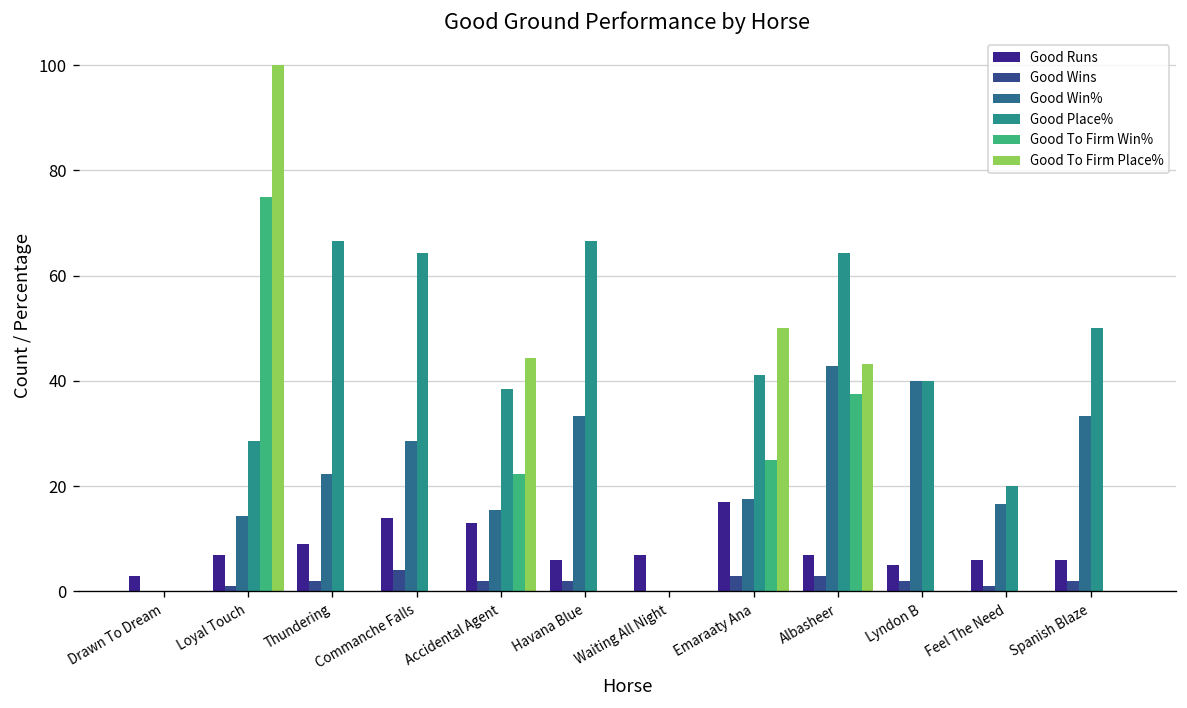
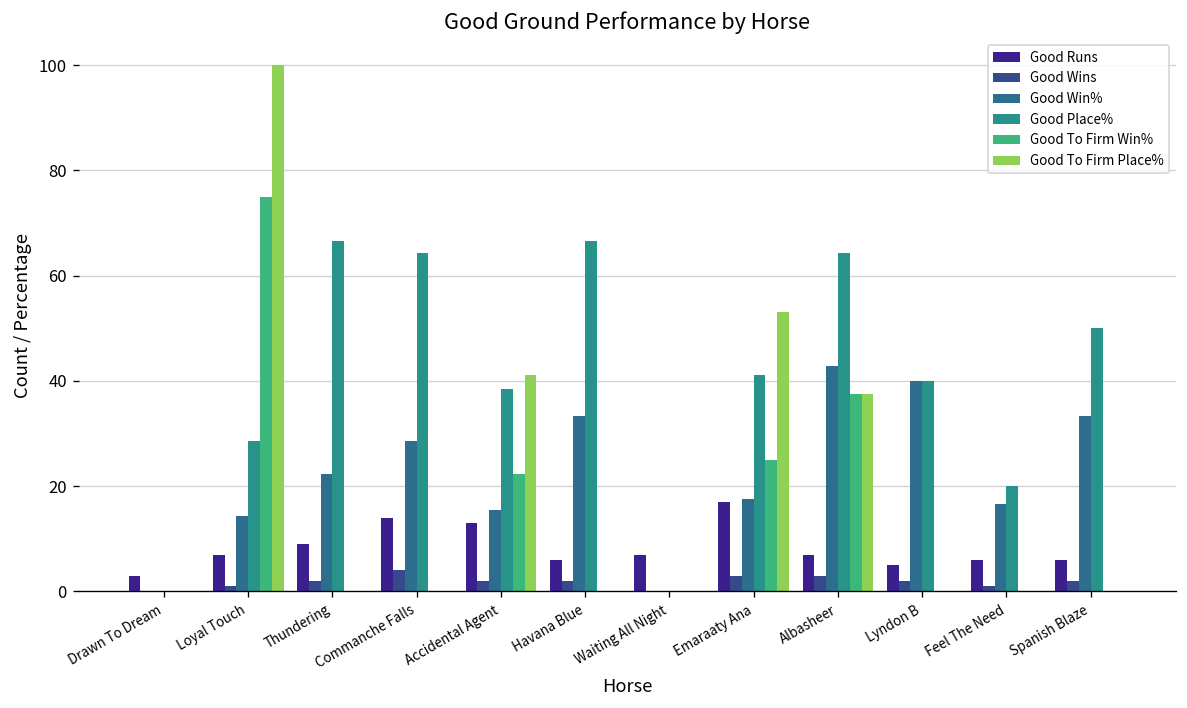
  {
    "Good To Firm Place%": {
      "Drawn To Dream": 0,
      "Loyal Touch": 100,
      "Thundering": 0,
      "Commanche Falls": 0,
-     "Accidental Agent": 44,
+     "Accidental Agent": 41,
      "Havana Blue": 0,
      "Waiting All Night": 0,
-     "Emaraaty Ana": 50,
-     "Albasheer": 43,
+     "Emaraaty Ana": 53,
+     "Albasheer": 38,
      "Lyndon B": 0,
      "Feel The Need": 0,
      "Spanish Blaze": 0
    }
  }
